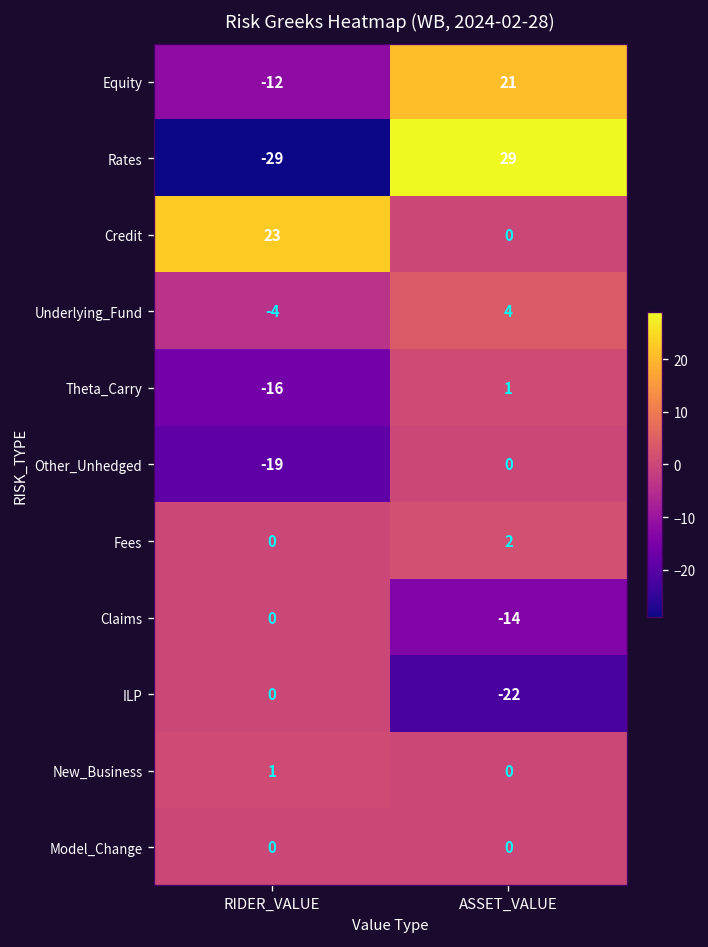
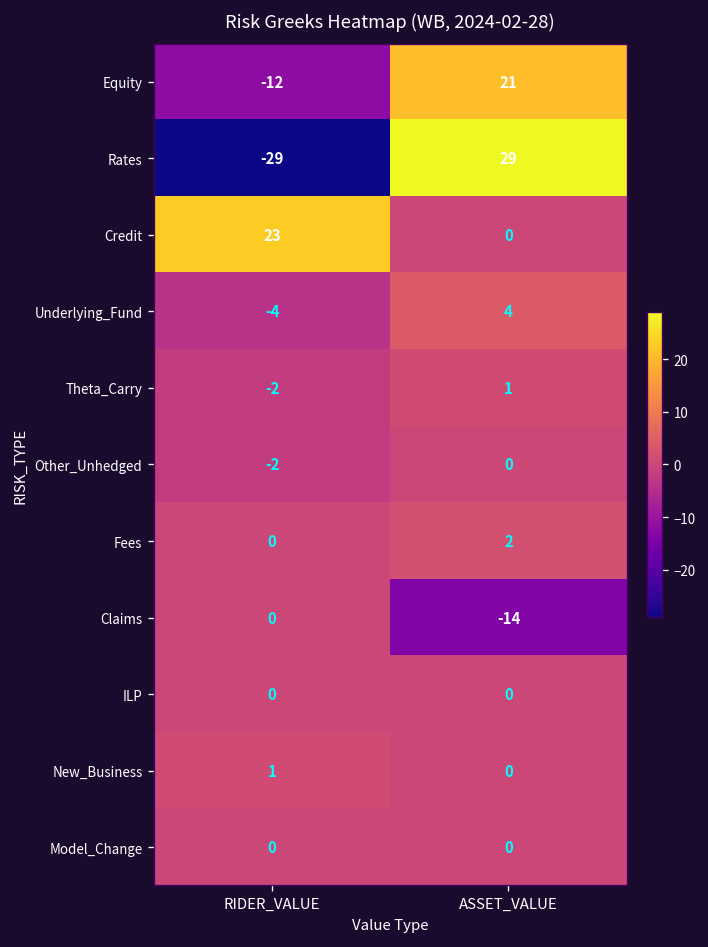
  {
    "Equity": {
      "RIDER_VALUE": -12,
      "ASSET_VALUE": 21
    },
    "Rates": {
      "RIDER_VALUE": -29,
      "ASSET_VALUE": 29
    },
    "Credit": {
      "RIDER_VALUE": 23,
      "ASSET_VALUE": 0
    },
    "Underlying_Fund": {
      "RIDER_VALUE": -4,
      "ASSET_VALUE": 4
    },
    "Theta_Carry": {
-     "RIDER_VALUE": -16,
+     "RIDER_VALUE": -2,
      "ASSET_VALUE": 1
    },
    "Other_Unhedged": {
-     "RIDER_VALUE": -19,
+     "RIDER_VALUE": -2,
      "ASSET_VALUE": 0
    },
    "Fees": {
      "RIDER_VALUE": 0,
      "ASSET_VALUE": 2
    },
    "Claims": {
      "RIDER_VALUE": 0,
      "ASSET_VALUE": -14
    },
    "ILP": {
      "RIDER_VALUE": 0,
-     "ASSET_VALUE": -22
+     "ASSET_VALUE": 0
    },
    "New_Business": {
      "RIDER_VALUE": 1,
      "ASSET_VALUE": 0
    },
    "Model_Change": {
      "RIDER_VALUE": 0,
      "ASSET_VALUE": 0
    }
  }
